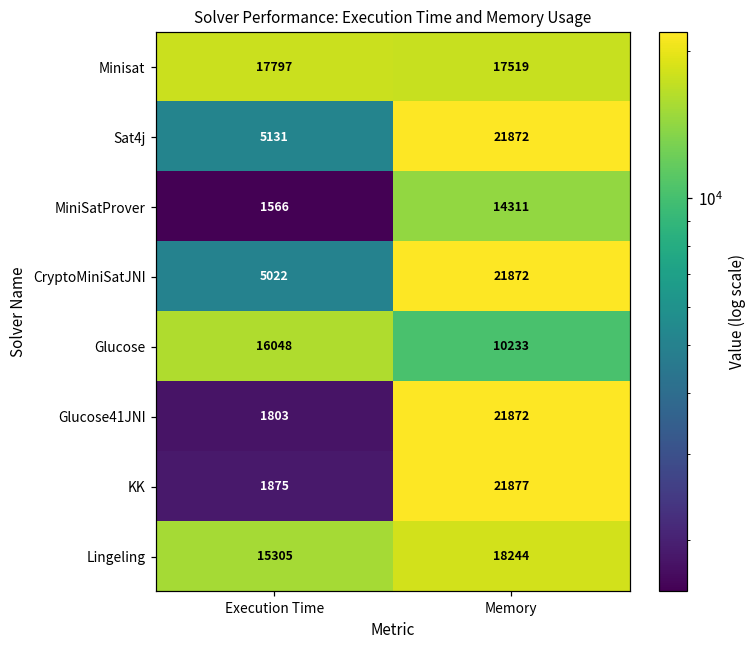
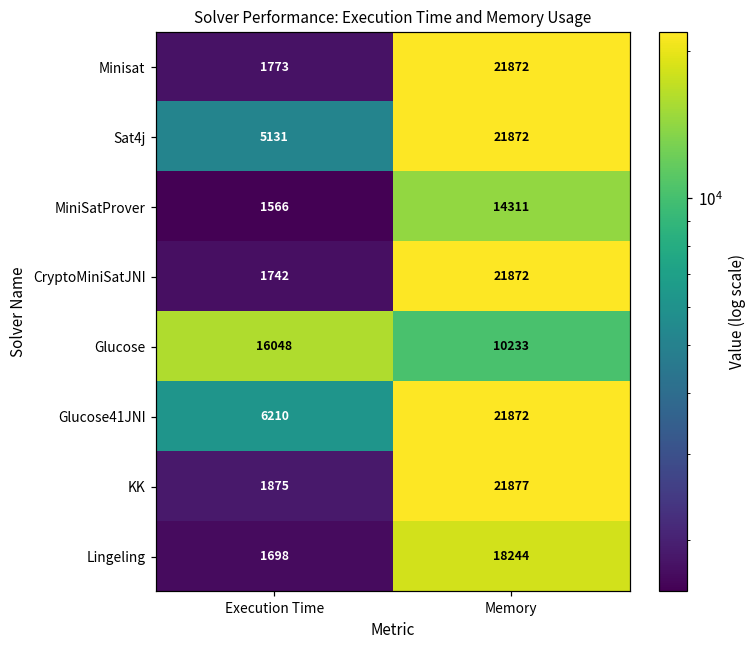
  {
    "Minisat": {
-     "Execution Time": 17797,
-     "Memory": 17519
+     "Execution Time": 1773,
+     "Memory": 21872
    },
    "Sat4j": {
      "Execution Time": 5131,
      "Memory": 21872
    },
    "MiniSatProver": {
      "Execution Time": 1566,
      "Memory": 14311
    },
    "CryptoMiniSatJNI": {
-     "Execution Time": 5022,
+     "Execution Time": 1742,
      "Memory": 21872
    },
    "Glucose": {
      "Execution Time": 16048,
      "Memory": 10233
    },
    "Glucose41JNI": {
-     "Execution Time": 1803,
+     "Execution Time": 6210,
      "Memory": 21872
    },
    "KK": {
      "Execution Time": 1875,
      "Memory": 21877
    },
    "Lingeling": {
-     "Execution Time": 15305,
+     "Execution Time": 1698,
      "Memory": 18244
    }
  }
